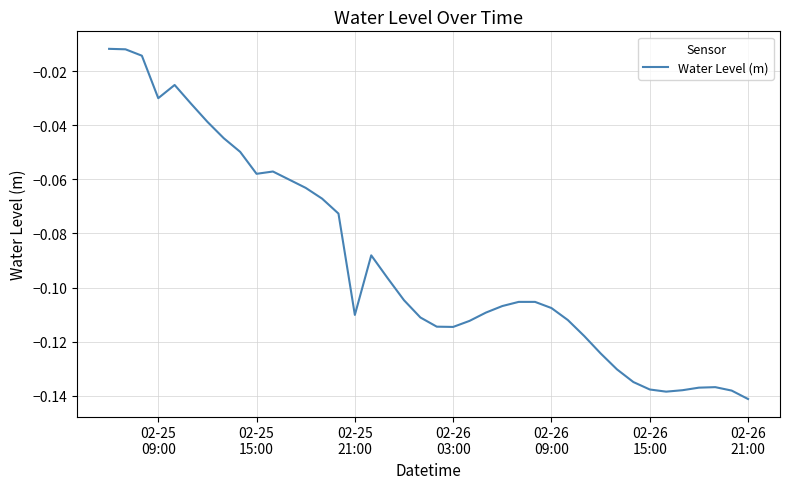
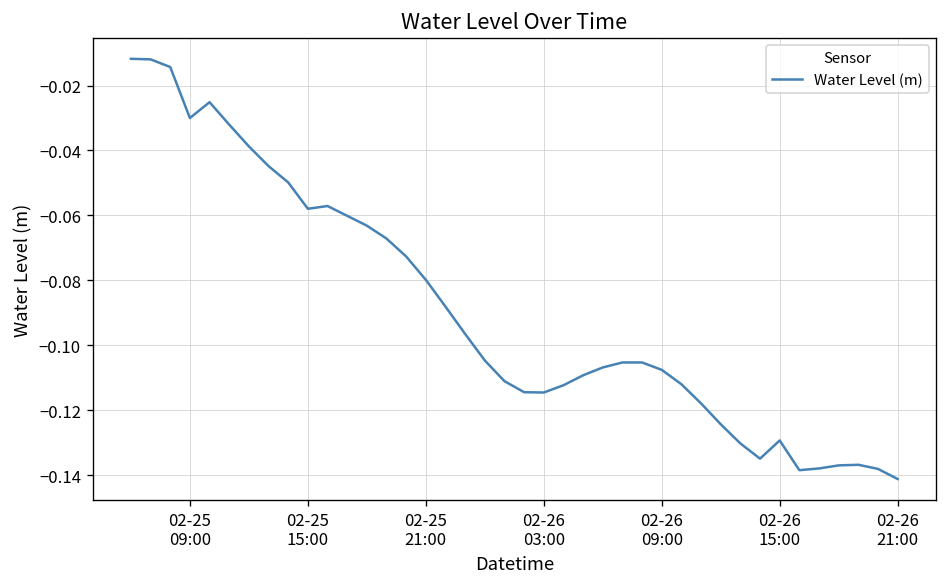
  {
    "02-25 09:00": -0.030,
    "02-25 15:00": -0.058,
-   "02-25 21:00": -0.110,
+   "02-25 21:00": -0.080,
    "02-26 03:00": -0.115,
    "02-26 09:00": -0.108,
-   "02-26 15:00": -0.138,
+   "02-26 15:00": -0.129,
    "02-26 21:00": -0.141
  }
